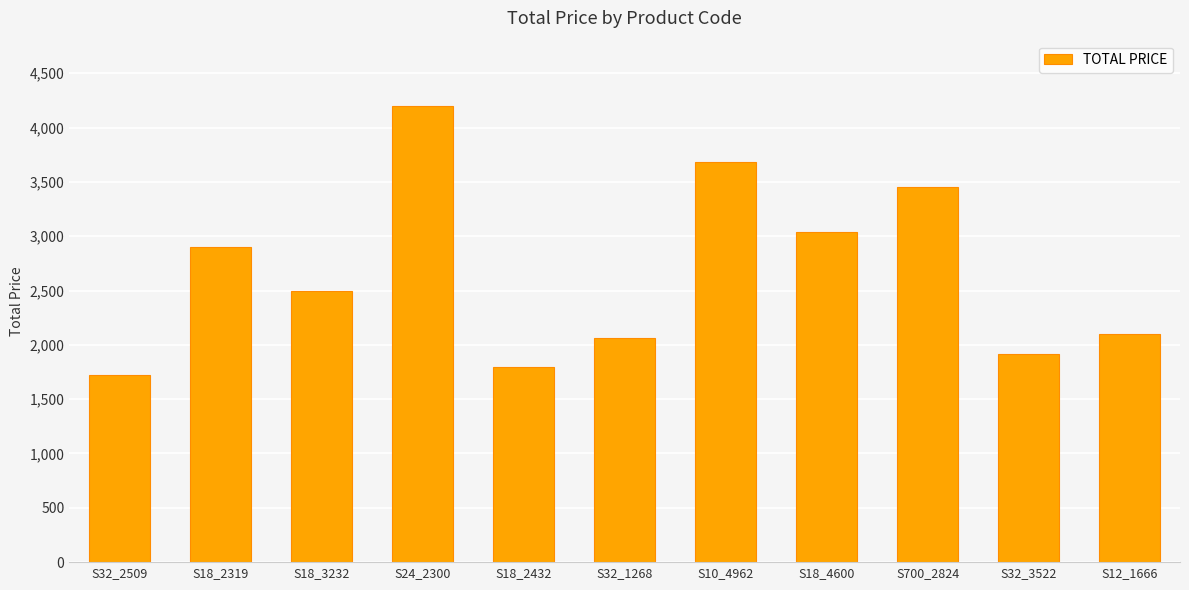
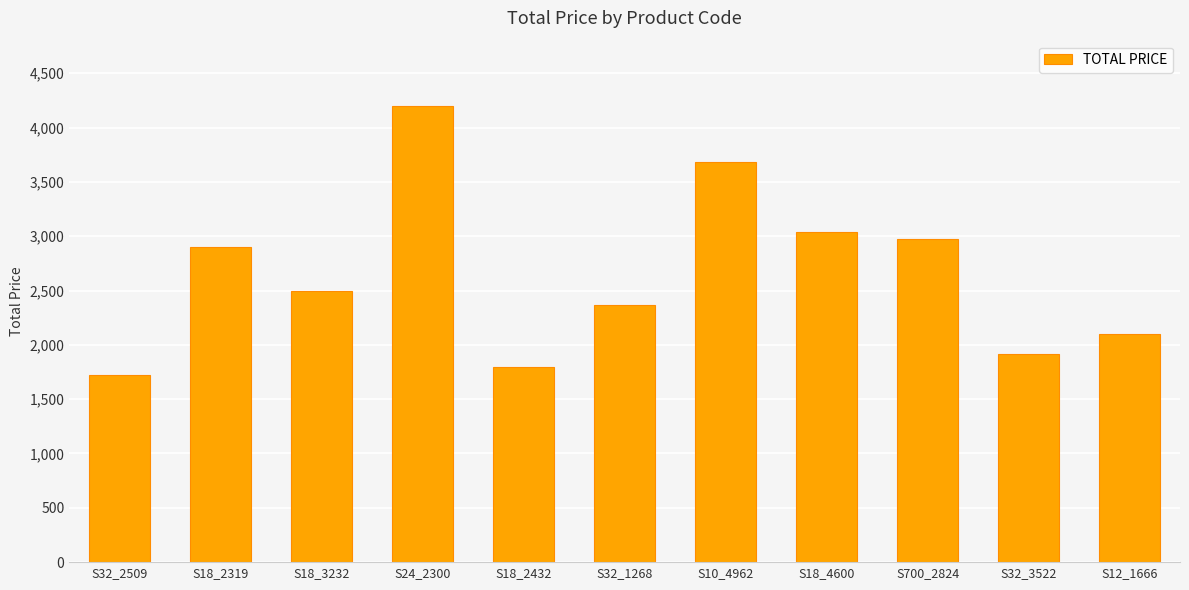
  {
    "S32_2509": "1,730",
    "S18_2319": "2,900",
    "S18_3232": "2,500",
    "S24_2300": "4,200",
    "S18_2432": "1,800",
-   "S32_1268": "2,060",
+   "S32_1268": "2,370",
    "S10_4962": "3,680",
    "S18_4600": "3,040",
-   "S700_2824": "3,450",
+   "S700_2824": "2,970",
    "S32_3522": "1,910",
    "S12_1666": "2,100"
  }
